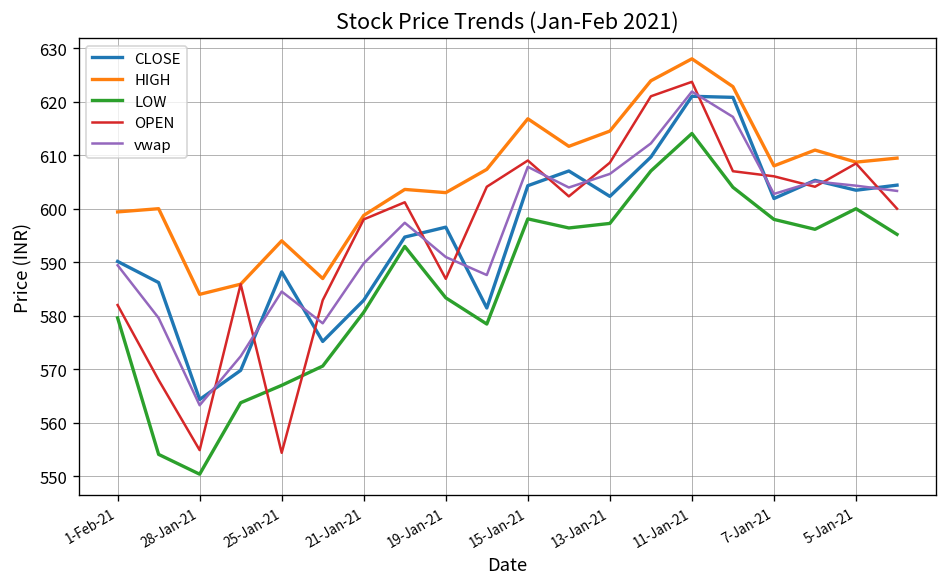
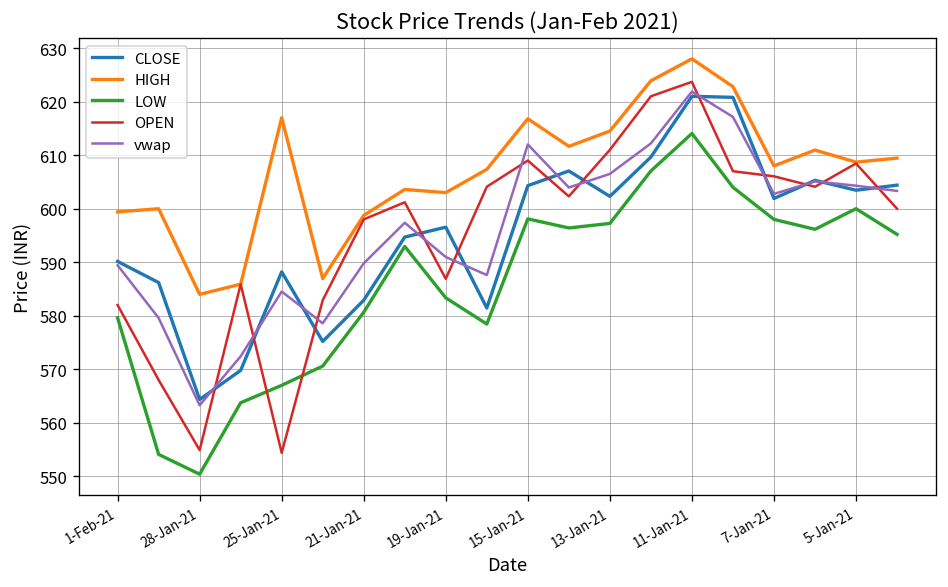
  {
    "CLOSE": {
      "1-Feb-21": 590,
      "28-Jan-21": 564,
      "25-Jan-21": 588,
      "21-Jan-21": 583,
      "19-Jan-21": 597,
      "15-Jan-21": 604,
      "13-Jan-21": 602,
      "11-Jan-21": 621,
      "7-Jan-21": 602,
      "5-Jan-21": 603
    },
    "HIGH": {
      "1-Feb-21": 599,
      "28-Jan-21": 584,
-     "25-Jan-21": 594,
+     "25-Jan-21": 617,
      "21-Jan-21": 599,
      "19-Jan-21": 603,
      "15-Jan-21": 617,
      "13-Jan-21": 615,
      "11-Jan-21": 628,
      "7-Jan-21": 608
    },
    "LOW": {
      "1-Feb-21": 580,
      "28-Jan-21": 550,
      "25-Jan-21": 567,
      "21-Jan-21": 581,
      "19-Jan-21": 583,
      "15-Jan-21": 598,
      "13-Jan-21": 597,
      "11-Jan-21": 614,
      "7-Jan-21": 598,
      "5-Jan-21": 600
    },
    "OPEN": {
      "1-Feb-21": 582,
      "28-Jan-21": 555,
      "25-Jan-21": 554,
      "21-Jan-21": 598,
      "19-Jan-21": 587,
      "15-Jan-21": 609,
-     "13-Jan-21": 609,
+     "13-Jan-21": 611,
      "11-Jan-21": 624,
      "7-Jan-21": 606
    },
    "vwap": {
      "1-Feb-21": 589,
      "28-Jan-21": 563,
      "25-Jan-21": 585,
      "21-Jan-21": 590,
      "19-Jan-21": 591,
-     "15-Jan-21": 608,
+     "15-Jan-21": 612,
      "13-Jan-21": 607,
      "11-Jan-21": 622,
      "7-Jan-21": 603,
      "5-Jan-21": 604
    }
  }
